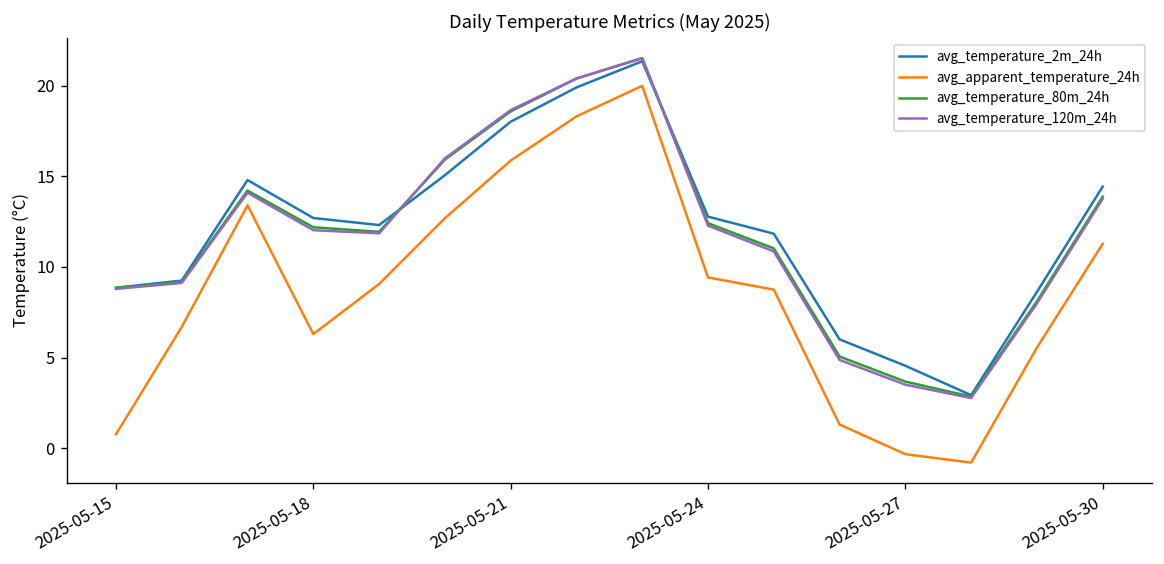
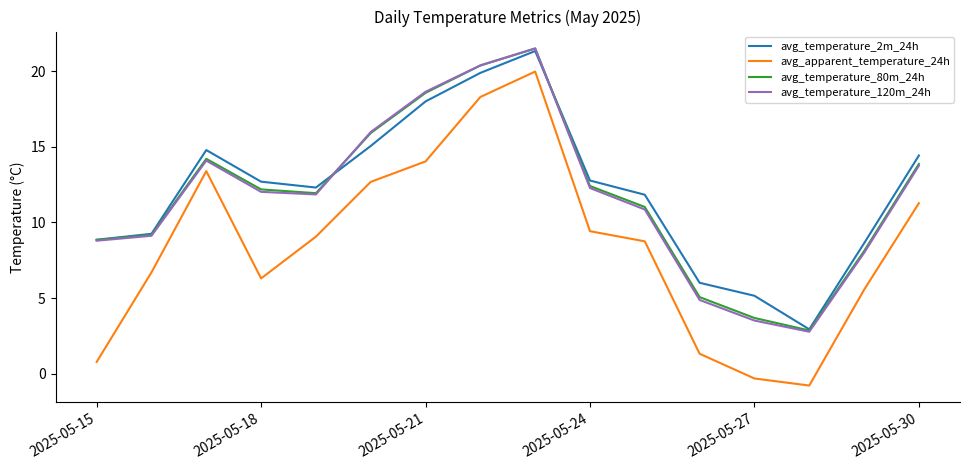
  {
    "avg_temperature_2m_24h": {
      "2025-05-18": 12.7,
      "2025-05-21": 18.0,
      "2025-05-24": 12.8,
-     "2025-05-27": 4.6,
+     "2025-05-27": 5.2,
      "2025-05-30": 14.4
    },
    "avg_apparent_temperature_24h": {
      "2025-05-15": 0.8,
      "2025-05-18": 6.3,
-     "2025-05-21": 15.9,
+     "2025-05-21": 14.0,
      "2025-05-24": 9.4,
      "2025-05-27": -0.3,
      "2025-05-30": 11.3
    },
    "avg_temperature_80m_24h": {
      "2025-05-27": 3.7
    },
    "avg_temperature_120m_24h": {
      "2025-05-27": 3.5
    }
  }
